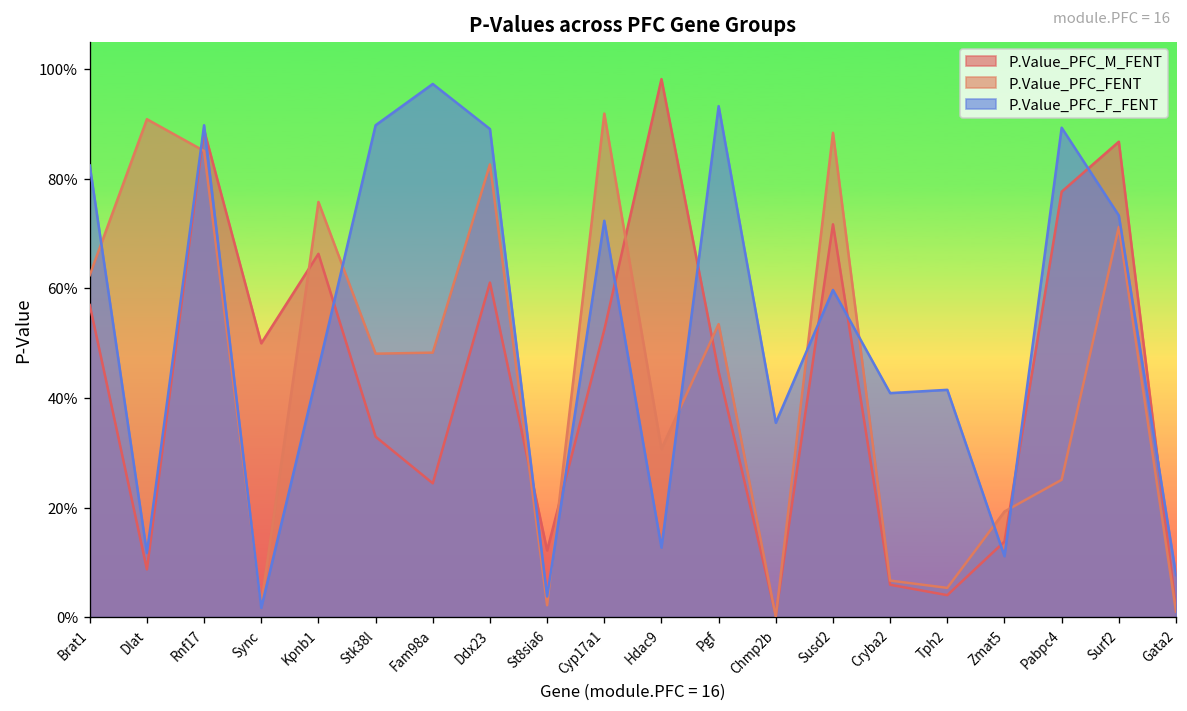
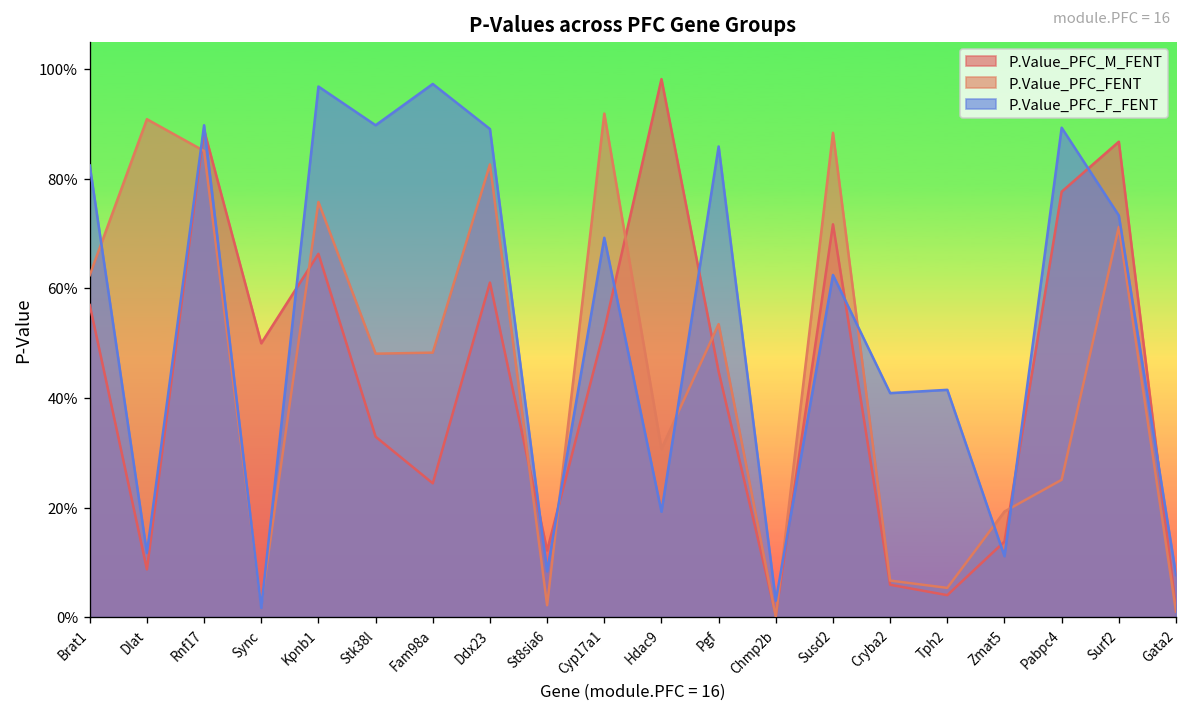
  {
    "P.Value_PFC_F_FENT": {
      "Brat1": "82%",
      "Dlat": "12%",
      "Rnf17": "90%",
      "Sync": "2%",
-     "Kpnb1": "45%",
+     "Kpnb1": "97%",
      "Stk38l": "90%",
      "Fam98a": "97%",
      "Ddx23": "89%",
-     "St8sia6": "4%",
-     "Cyp17a1": "72%",
-     "Hdac9": "13%",
-     "Pgf": "93%",
-     "Chmp2b": "35%",
-     "Susd2": "60%",
+     "St8sia6": "8%",
+     "Cyp17a1": "69%",
+     "Hdac9": "19%",
+     "Pgf": "86%",
+     "Chmp2b": "3%",
+     "Susd2": "62%",
      "Cryba2": "41%",
      "Tph2": "41%",
      "Zmat5": "11%",
      "Pabpc4": "89%",
      "Surf2": "73%",
      "Gata2": "8%"
    }
  }
